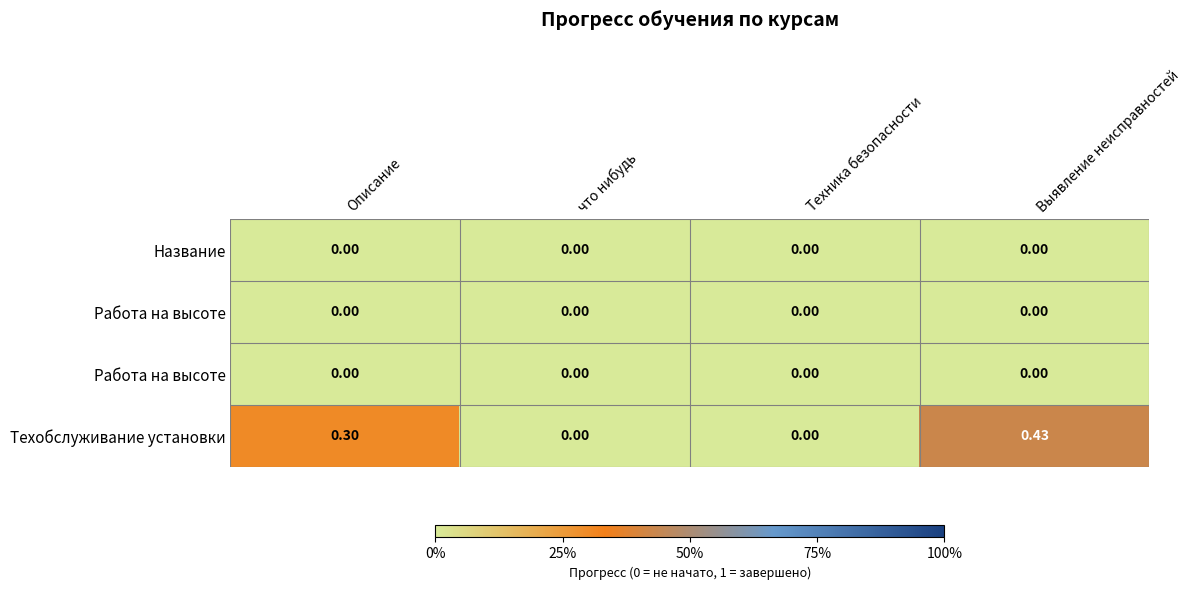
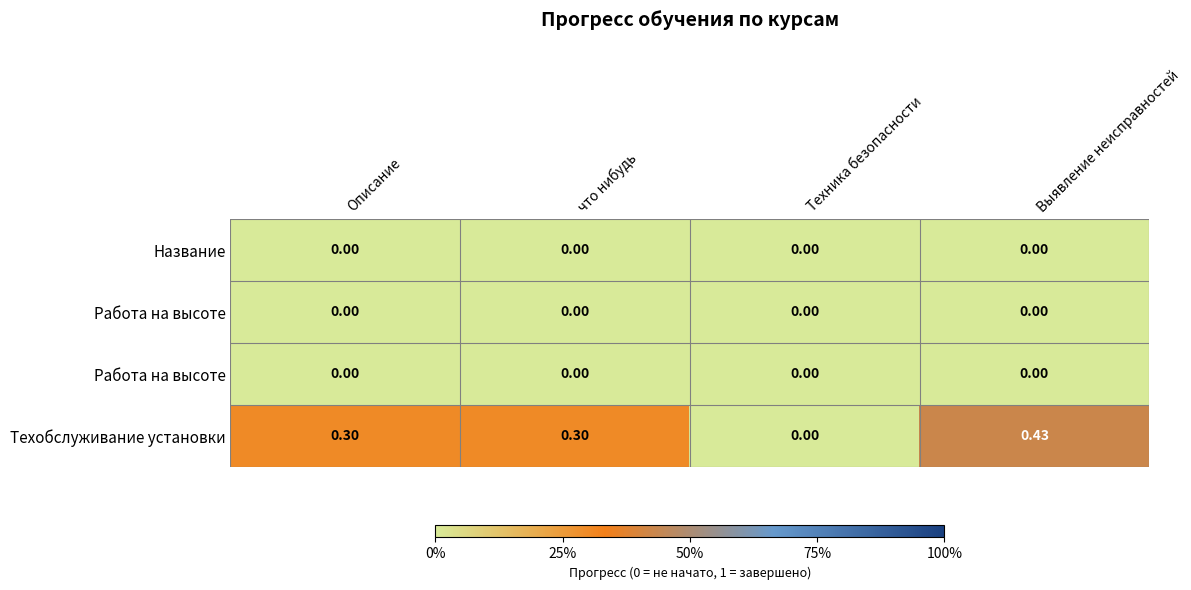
  {
    "Название": {
      "Описание": 0.00,
      "что нибудь": 0.00,
      "Техника безопасности": 0.00,
      "Выявление неисправностей": 0.00
    },
    "Техобслуживание установки": {
      "Описание": 0.30,
-     "что нибудь": 0.00,
+     "что нибудь": 0.30,
      "Техника безопасности": 0.00,
      "Выявление неисправностей": 0.43
    }
  }
